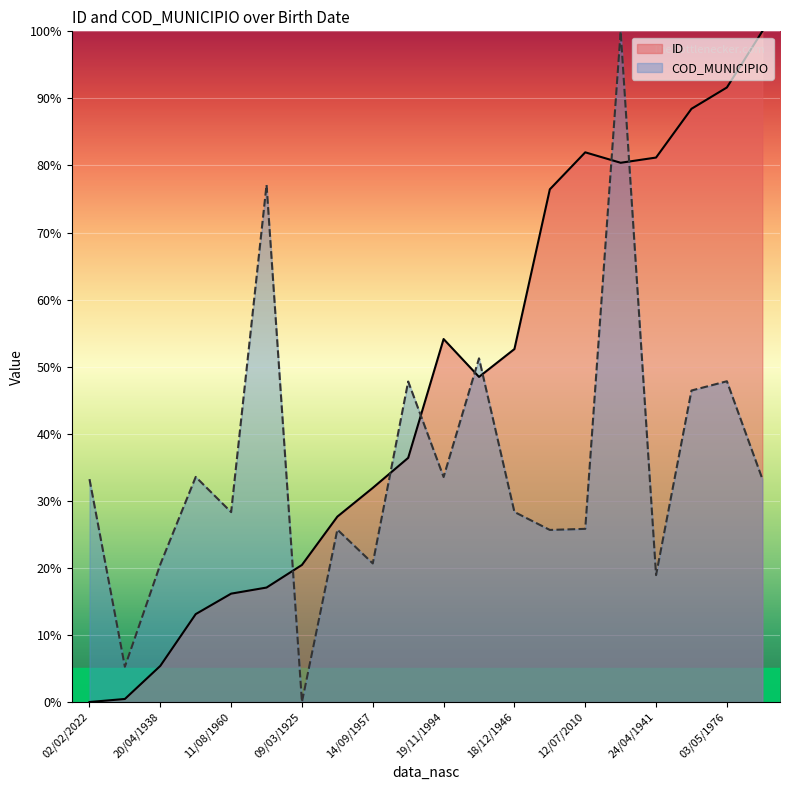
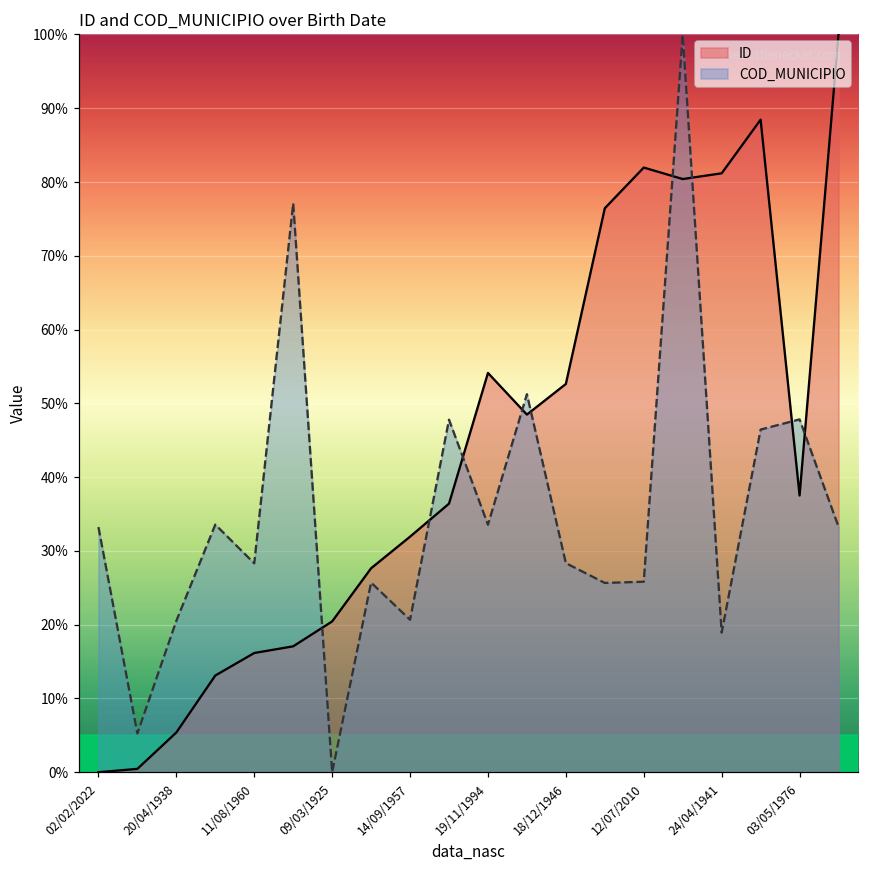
  {
    "ID": {
      "20/04/1938": "5%",
      "11/08/1960": "16%",
      "09/03/1925": "20%",
      "14/09/1957": "32%",
      "19/11/1994": "54%",
      "18/12/1946": "53%",
      "12/07/2010": "82%",
      "24/04/1941": "81%",
-     "03/05/1976": "92%"
+     "03/05/1976": "38%"
    },
    "COD_MUNICIPIO": {
      "02/02/2022": "33%",
      "20/04/1938": "21%",
      "11/08/1960": "28%",
      "14/09/1957": "21%",
      "19/11/1994": "34%",
      "18/12/1946": "28%",
      "12/07/2010": "26%",
      "24/04/1941": "19%",
      "03/05/1976": "48%"
    }
  }
